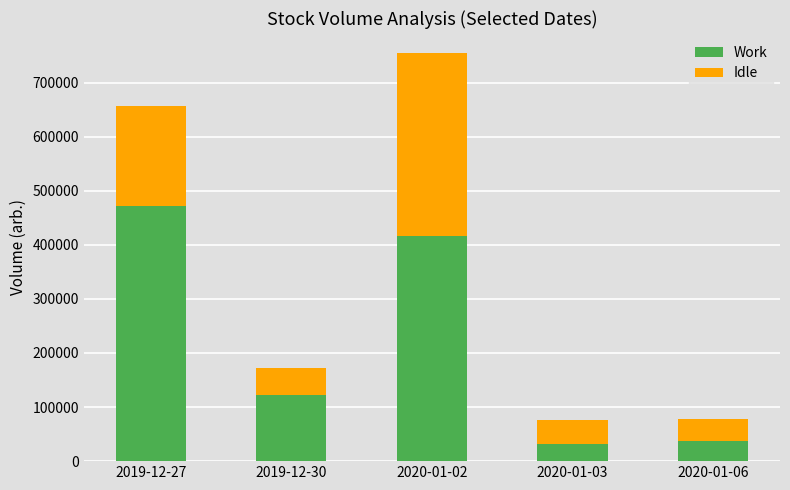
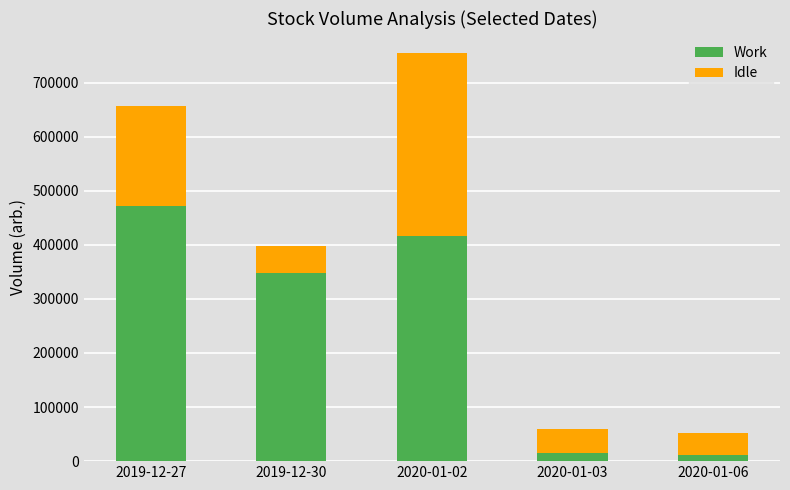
  {
    "Work": {
      "2019-12-27": 470000,
-     "2019-12-30": 120000,
+     "2019-12-30": 350000,
      "2020-01-02": 420000,
-     "2020-01-03": 30000,
-     "2020-01-06": 40000
+     "2020-01-03": 20000,
+     "2020-01-06": 10000
    },
    "Idle": {
      "2019-12-27": 180000,
      "2019-12-30": 50000,
      "2020-01-02": 340000,
      "2020-01-03": 40000,
      "2020-01-06": 40000
    }
  }
